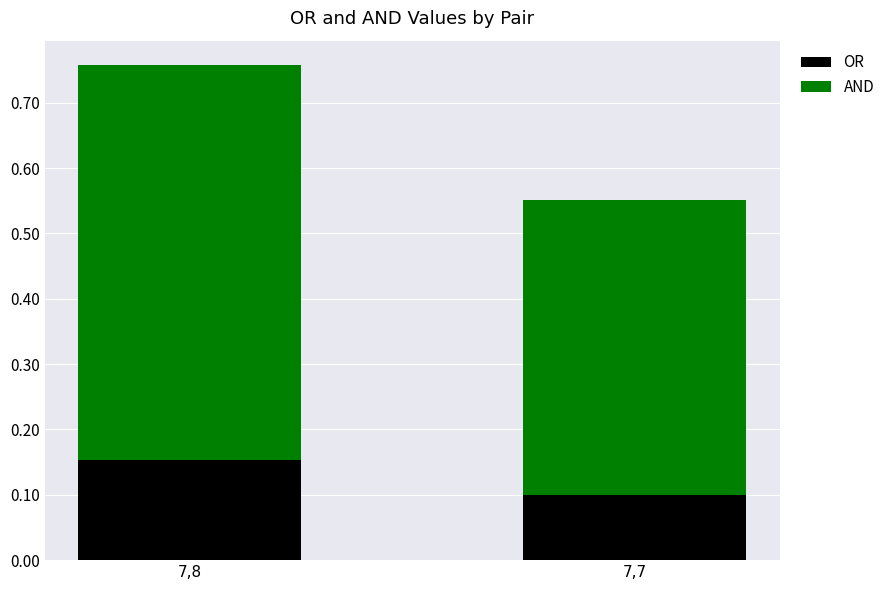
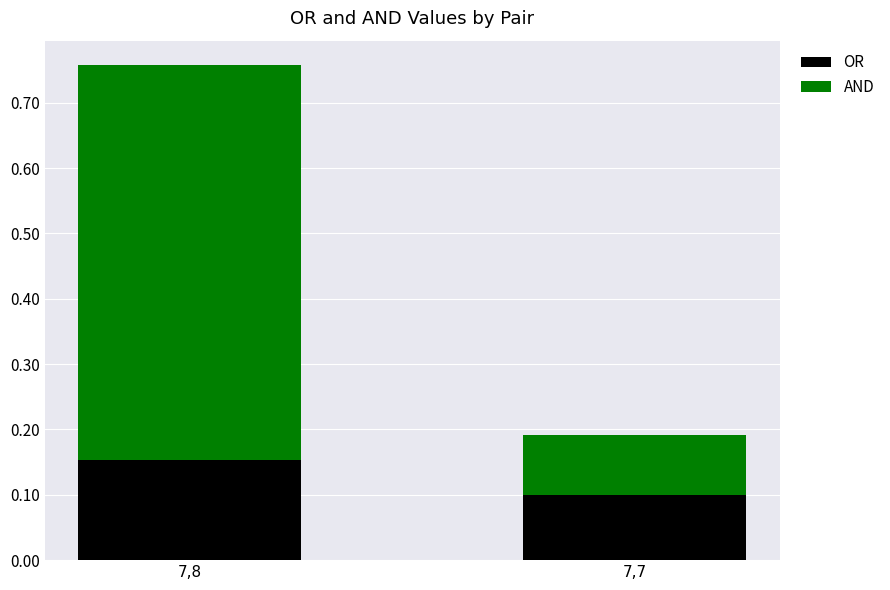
  {
    "OR": {
      "7,8": 0.15,
      "7,7": 0.10
    },
    "AND": {
      "7,8": 0.60,
-     "7,7": 0.45
+     "7,7": 0.09
    }
  }
